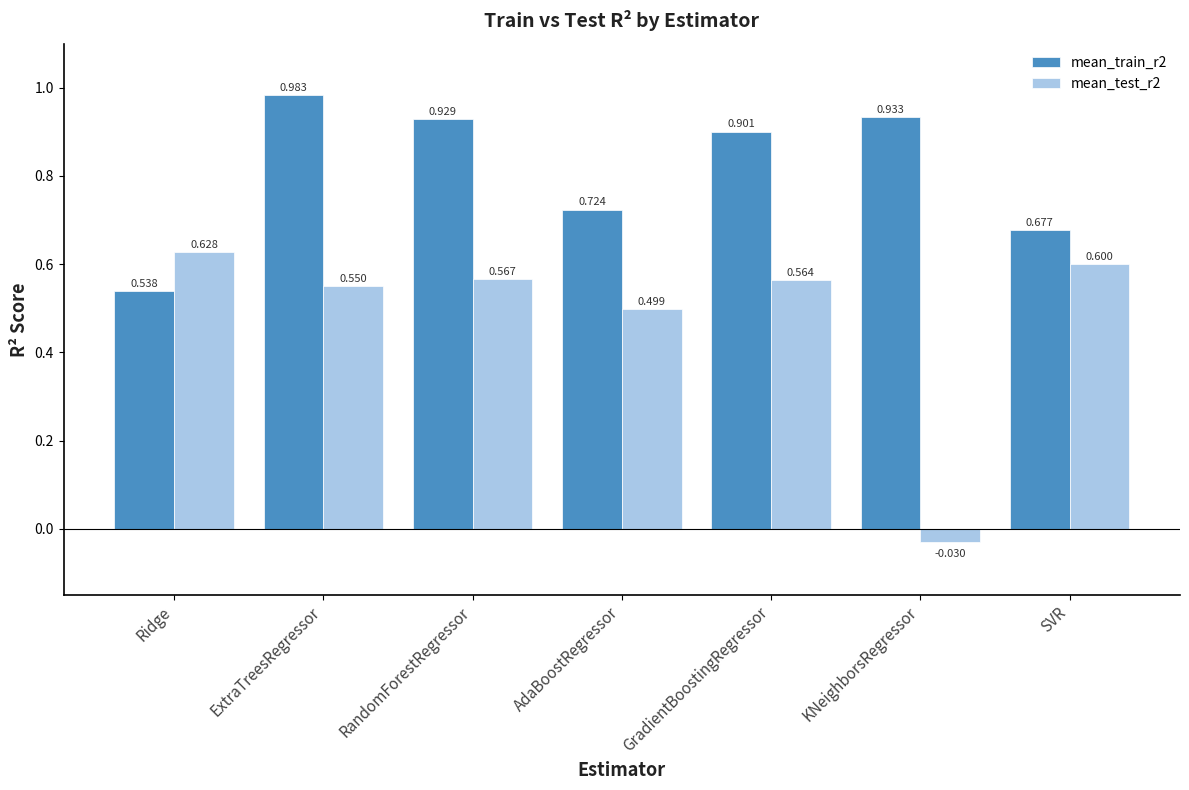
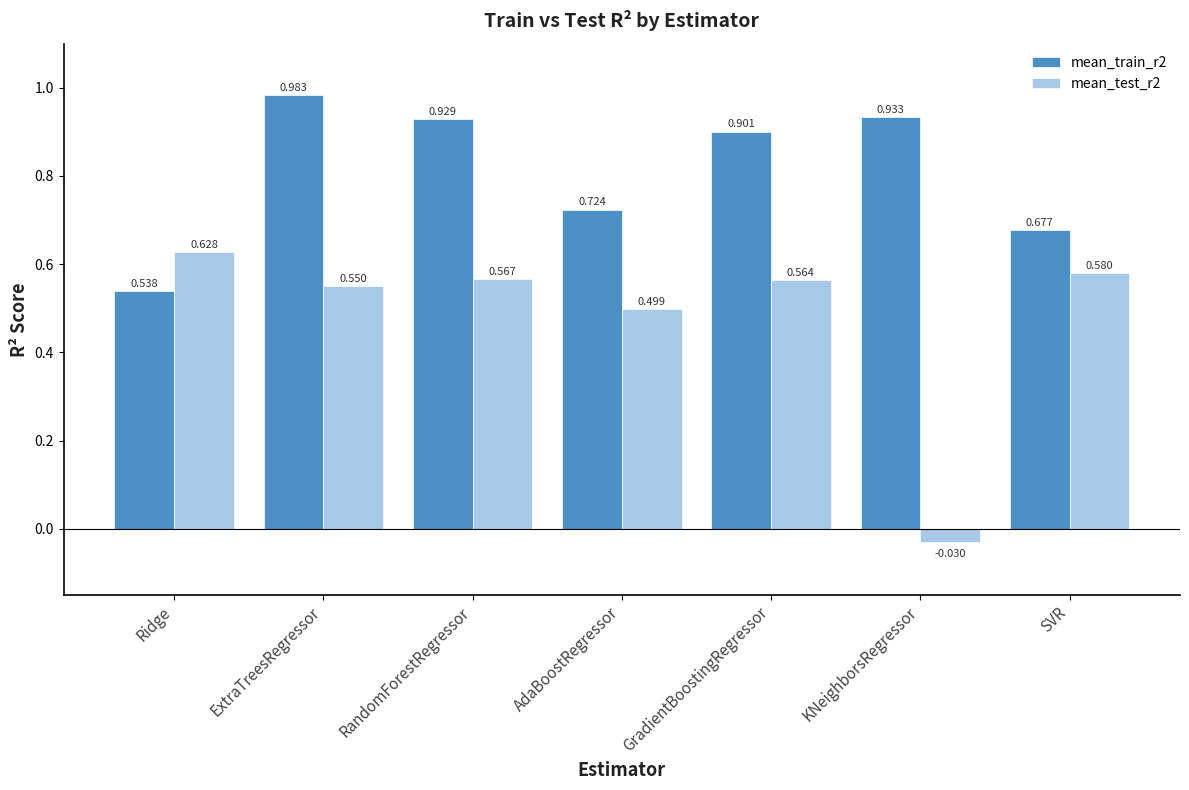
  {
    "mean_train_r2": {
      "Ridge": 0.538,
      "ExtraTreesRegressor": 0.983,
      "RandomForestRegressor": 0.929,
      "AdaBoostRegressor": 0.724,
      "GradientBoostingRegressor": 0.901,
      "KNeighborsRegressor": 0.933,
      "SVR": 0.677
    },
    "mean_test_r2": {
      "Ridge": 0.628,
      "ExtraTreesRegressor": 0.550,
      "RandomForestRegressor": 0.567,
      "AdaBoostRegressor": 0.499,
      "GradientBoostingRegressor": 0.564,
      "KNeighborsRegressor": -0.030,
-     "SVR": 0.600
+     "SVR": 0.580
    }
  }
